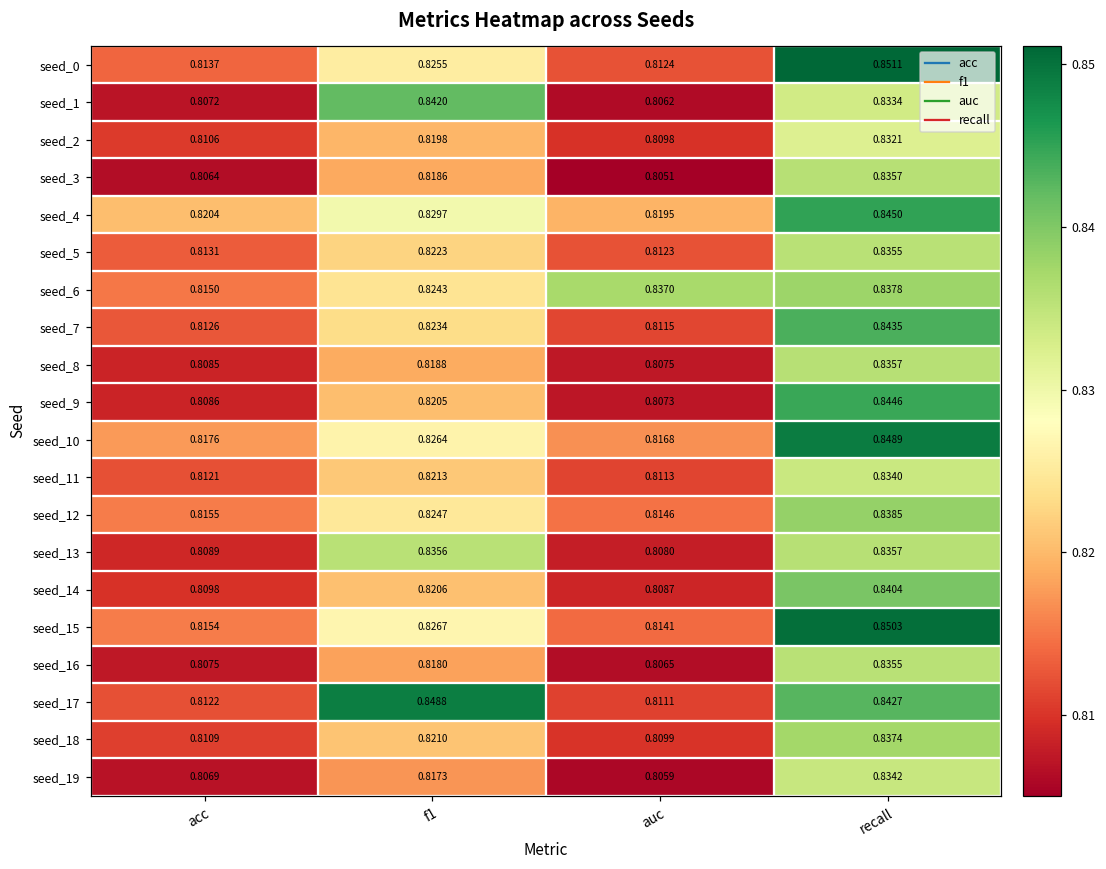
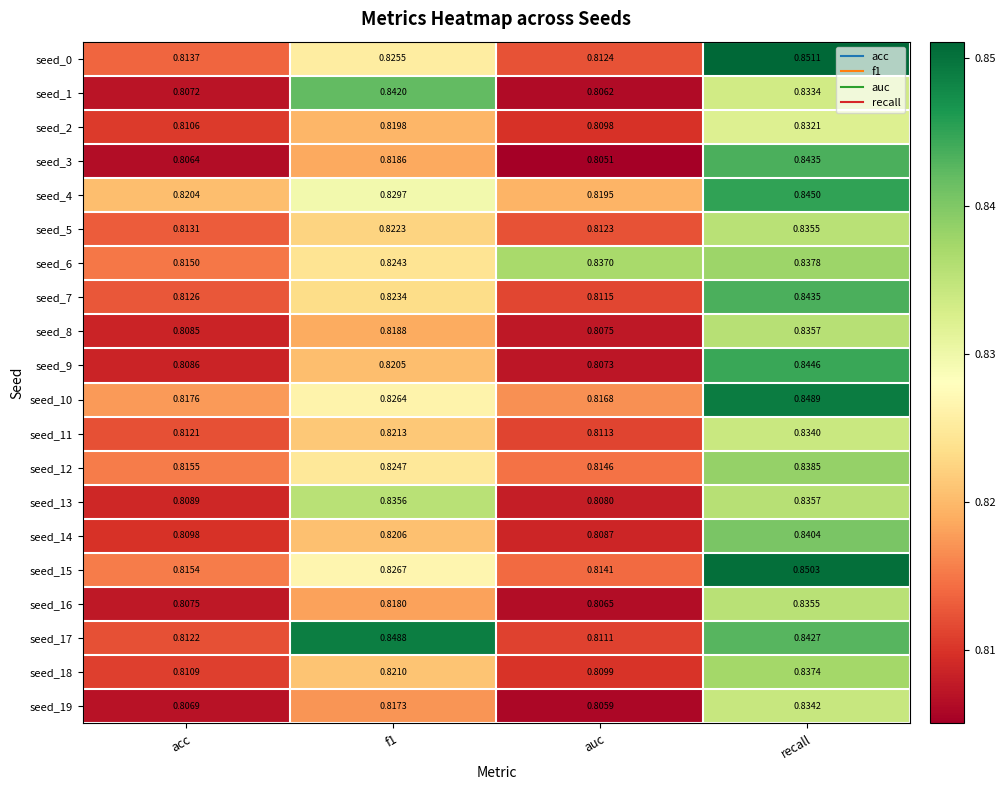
  {
    "seed_0": {
      "acc": 0.8137,
      "f1": 0.8255,
      "auc": 0.8124,
      "recall": 0.8511
    },
    "seed_1": {
      "acc": 0.8072,
      "f1": 0.8420,
      "auc": 0.8062,
      "recall": 0.8334
    },
    "seed_2": {
      "acc": 0.8106,
      "f1": 0.8198,
      "auc": 0.8098,
      "recall": 0.8321
    },
    "seed_3": {
      "acc": 0.8064,
      "f1": 0.8186,
      "auc": 0.8051,
-     "recall": 0.8357
+     "recall": 0.8435
    },
    "seed_4": {
      "acc": 0.8204,
      "f1": 0.8297,
      "auc": 0.8195,
      "recall": 0.8450
    },
    "seed_5": {
      "acc": 0.8131,
      "f1": 0.8223,
      "auc": 0.8123,
      "recall": 0.8355
    },
    "seed_6": {
      "acc": 0.8150,
      "f1": 0.8243,
      "auc": 0.8370,
      "recall": 0.8378
    },
    "seed_7": {
      "acc": 0.8126,
      "f1": 0.8234,
      "auc": 0.8115,
      "recall": 0.8435
    },
    "seed_8": {
      "acc": 0.8085,
      "f1": 0.8188,
      "auc": 0.8075,
      "recall": 0.8357
    },
    "seed_9": {
      "acc": 0.8086,
      "f1": 0.8205,
      "auc": 0.8073,
      "recall": 0.8446
    },
    "seed_10": {
      "acc": 0.8176,
      "f1": 0.8264,
      "auc": 0.8168,
      "recall": 0.8489
    },
    "seed_11": {
      "acc": 0.8121,
      "f1": 0.8213,
      "auc": 0.8113,
      "recall": 0.8340
    },
    "seed_12": {
      "acc": 0.8155,
      "f1": 0.8247,
      "auc": 0.8146,
      "recall": 0.8385
    },
    "seed_13": {
      "acc": 0.8089,
      "f1": 0.8356,
      "auc": 0.8080,
      "recall": 0.8357
    },
    "seed_14": {
      "acc": 0.8098,
      "f1": 0.8206,
      "auc": 0.8087,
      "recall": 0.8404
    },
    "seed_15": {
      "acc": 0.8154,
      "f1": 0.8267,
      "auc": 0.8141,
      "recall": 0.8503
    },
    "seed_16": {
      "acc": 0.8075,
      "f1": 0.8180,
      "auc": 0.8065,
      "recall": 0.8355
    },
    "seed_17": {
      "acc": 0.8122,
      "f1": 0.8488,
      "auc": 0.8111,
      "recall": 0.8427
    },
    "seed_18": {
      "acc": 0.8109,
      "f1": 0.8210,
      "auc": 0.8099,
      "recall": 0.8374
    },
    "seed_19": {
      "acc": 0.8069,
      "f1": 0.8173,
      "auc": 0.8059,
      "recall": 0.8342
    }
  }
